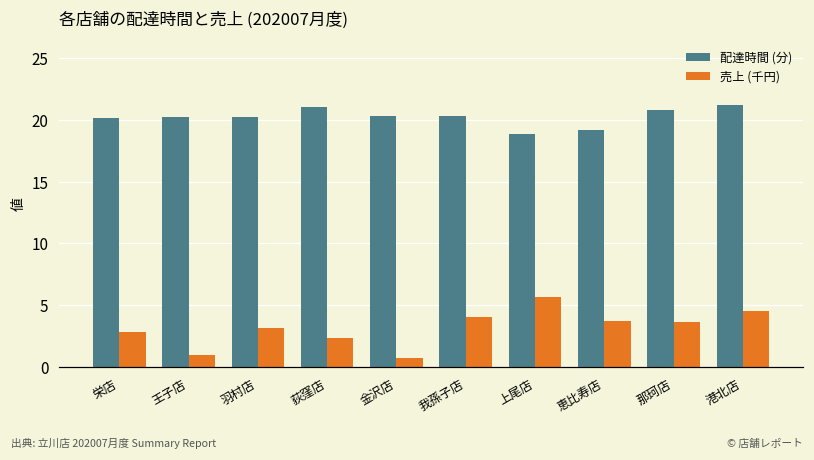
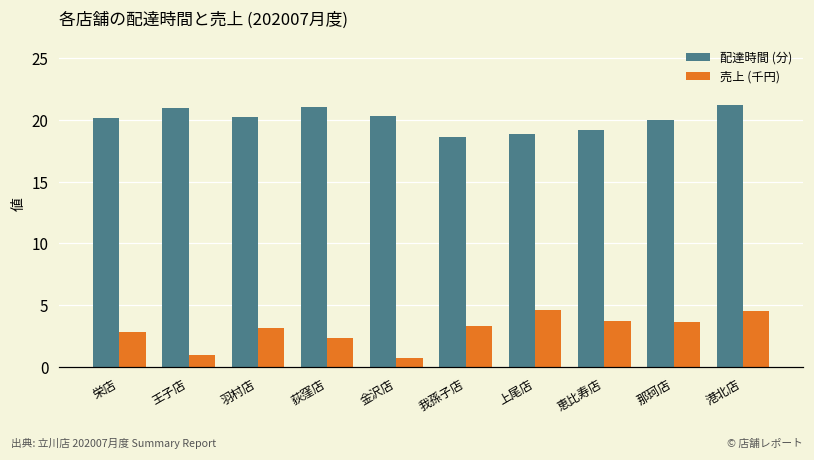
  {
    "配達時間 (分)": {
      "栄店": 20.1,
-     "王子店": 20.2,
+     "王子店": 21.0,
      "羽村店": 20.3,
      "荻窪店": 21.0,
      "金沢店": 20.3,
-     "我孫子店": 20.4,
+     "我孫子店": 18.7,
      "上尾店": 18.9,
      "恵比寿店": 19.2,
-     "那珂店": 20.8,
+     "那珂店": 20.0,
      "港北店": 21.2
    },
    "売上 (千円)": {
      "栄店": 2.8,
      "王子店": 0.9,
      "羽村店": 3.1,
      "荻窪店": 2.3,
      "金沢店": 0.7,
-     "我孫子店": 4.1,
-     "上尾店": 5.6,
+     "我孫子店": 3.3,
+     "上尾店": 4.6,
      "恵比寿店": 3.7,
      "那珂店": 3.6,
      "港北店": 4.5
    }
  }
